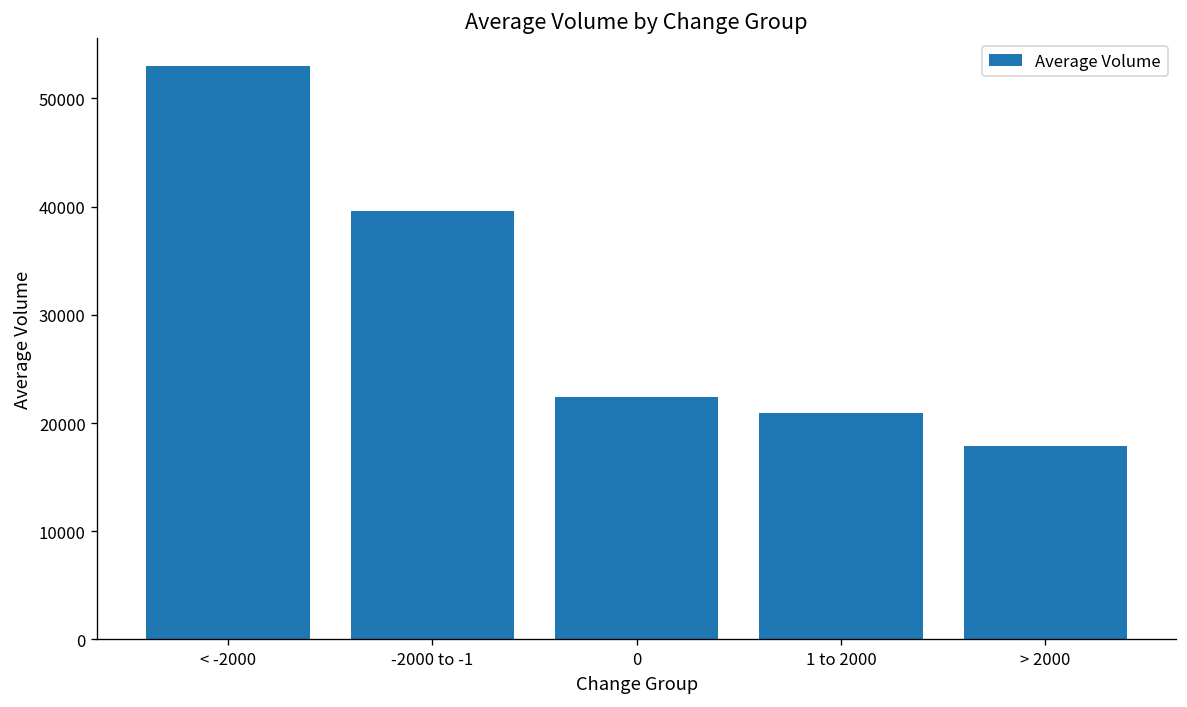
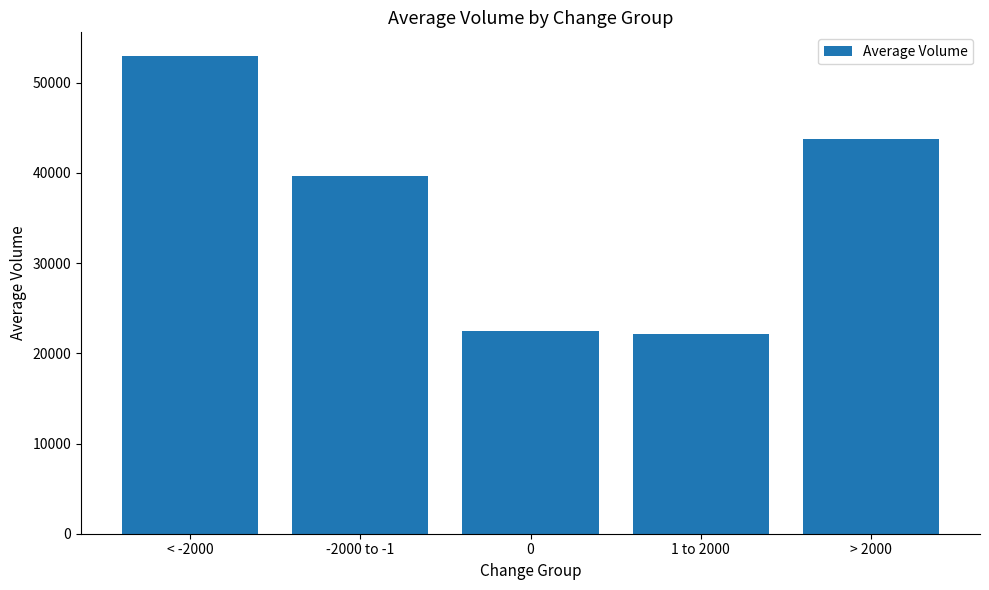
  {
    "< -2000": 53000,
    "-2000 to -1": 40000,
    "0": 22000,
-   "1 to 2000": 21000,
-   "> 2000": 18000
+   "1 to 2000": 22000,
+   "> 2000": 44000
  }
